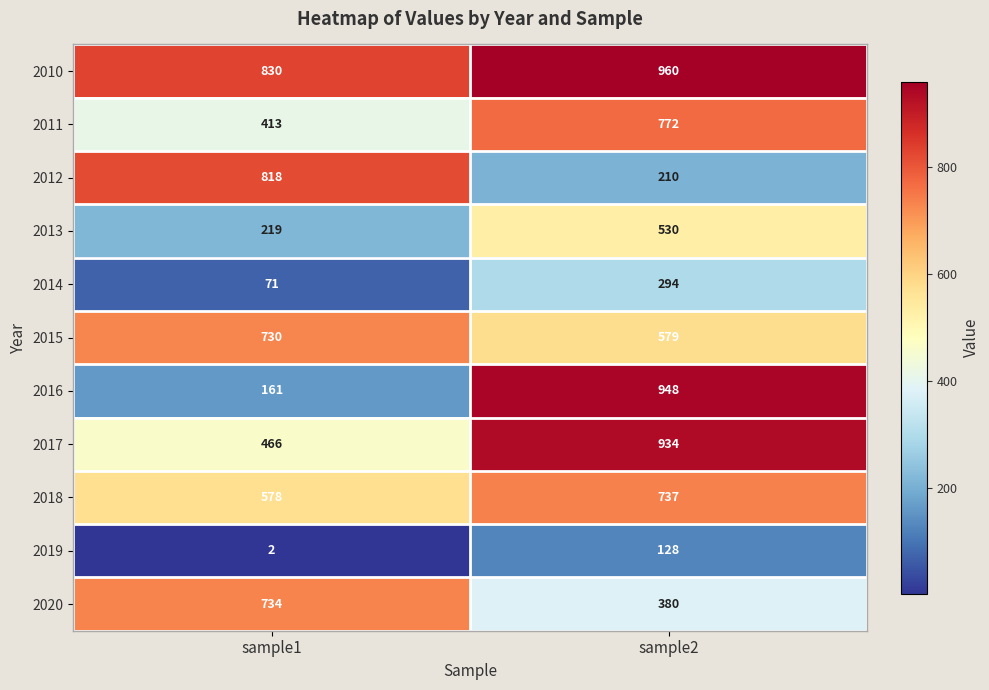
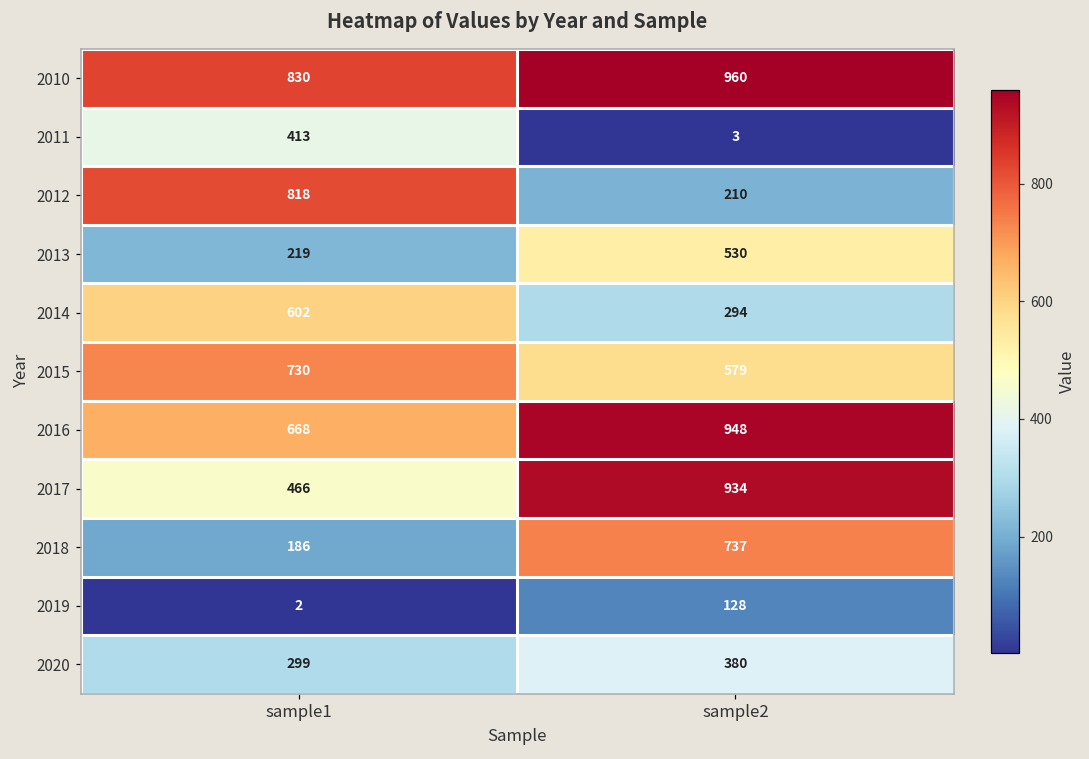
  {
    "2010": {
      "sample1": 830,
      "sample2": 960
    },
    "2011": {
      "sample1": 413,
-     "sample2": 772
+     "sample2": 3
    },
    "2012": {
      "sample1": 818,
      "sample2": 210
    },
    "2013": {
      "sample1": 219,
      "sample2": 530
    },
    "2014": {
-     "sample1": 71,
+     "sample1": 602,
      "sample2": 294
    },
    "2015": {
      "sample1": 730,
      "sample2": 579
    },
    "2016": {
-     "sample1": 161,
+     "sample1": 668,
      "sample2": 948
    },
    "2017": {
      "sample1": 466,
      "sample2": 934
    },
    "2018": {
-     "sample1": 578,
+     "sample1": 186,
      "sample2": 737
    },
    "2019": {
      "sample1": 2,
      "sample2": 128
    },
    "2020": {
-     "sample1": 734,
+     "sample1": 299,
      "sample2": 380
    }
  }
